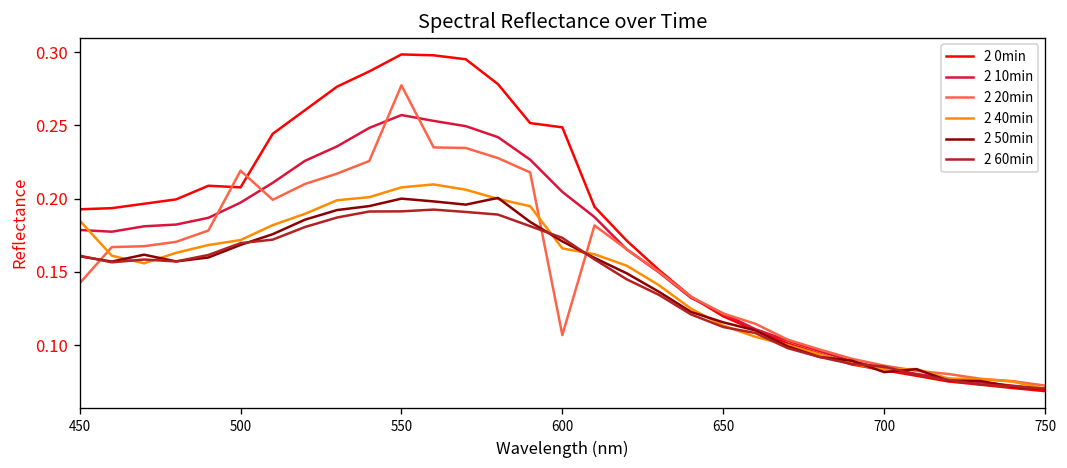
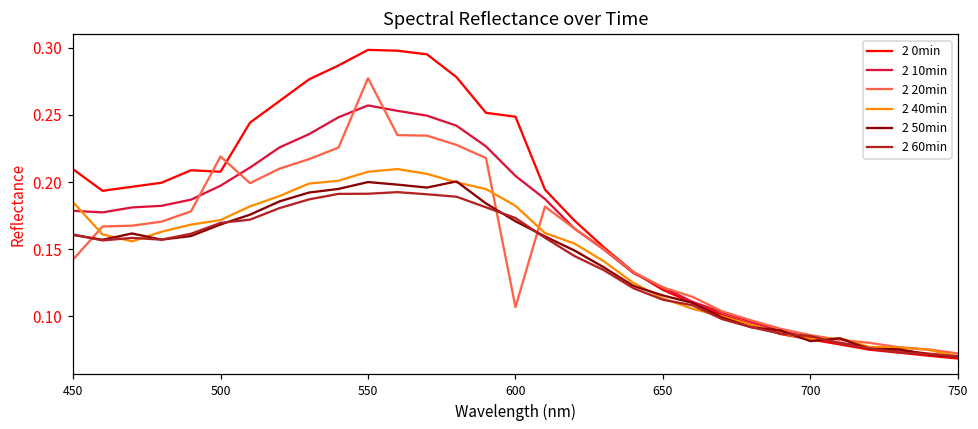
  {
    "2 0min": {
-     "450": 0.193,
+     "450": 0.210,
      "500": 0.208,
      "550": 0.299,
      "600": 0.249
    },
    "2 20min": {
      "450": 0.142,
      "500": 0.219,
      "550": 0.277,
      "600": 0.107,
      "750": 0.072
    },
    "2 40min": {
      "450": 0.185,
      "500": 0.172,
      "550": 0.208,
-     "600": 0.166
+     "600": 0.182
    },
    "2 50min": {
      "550": 0.200,
      "600": 0.171,
      "650": 0.116
    }
  }
